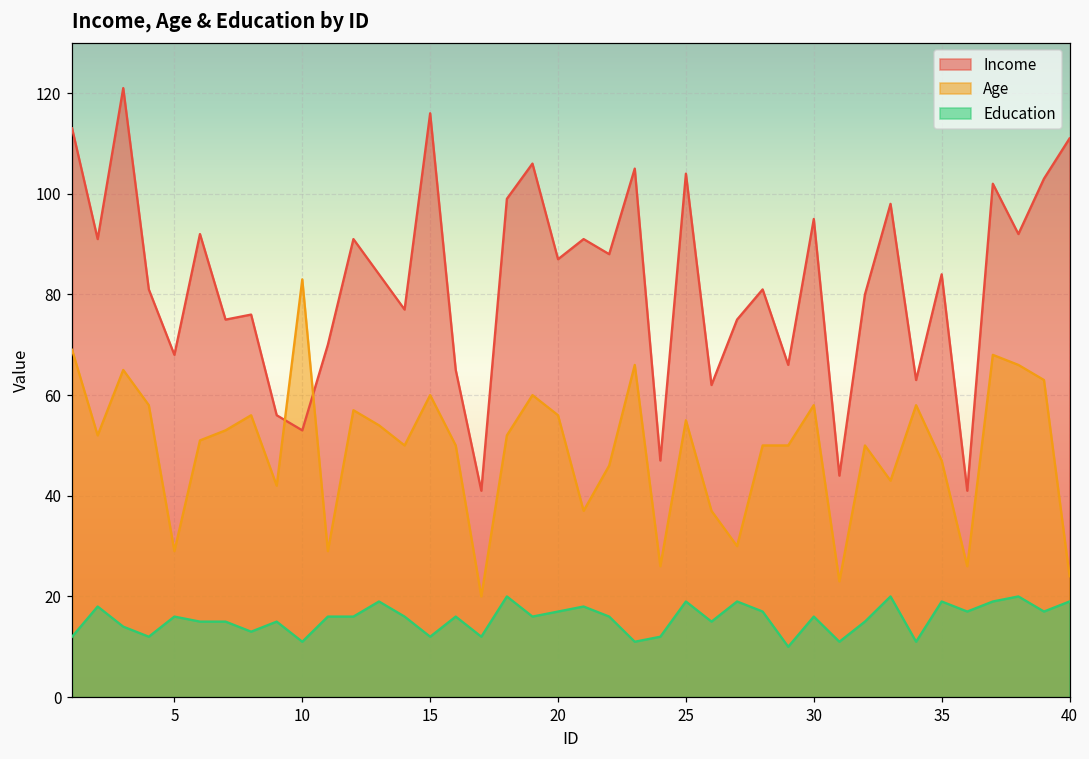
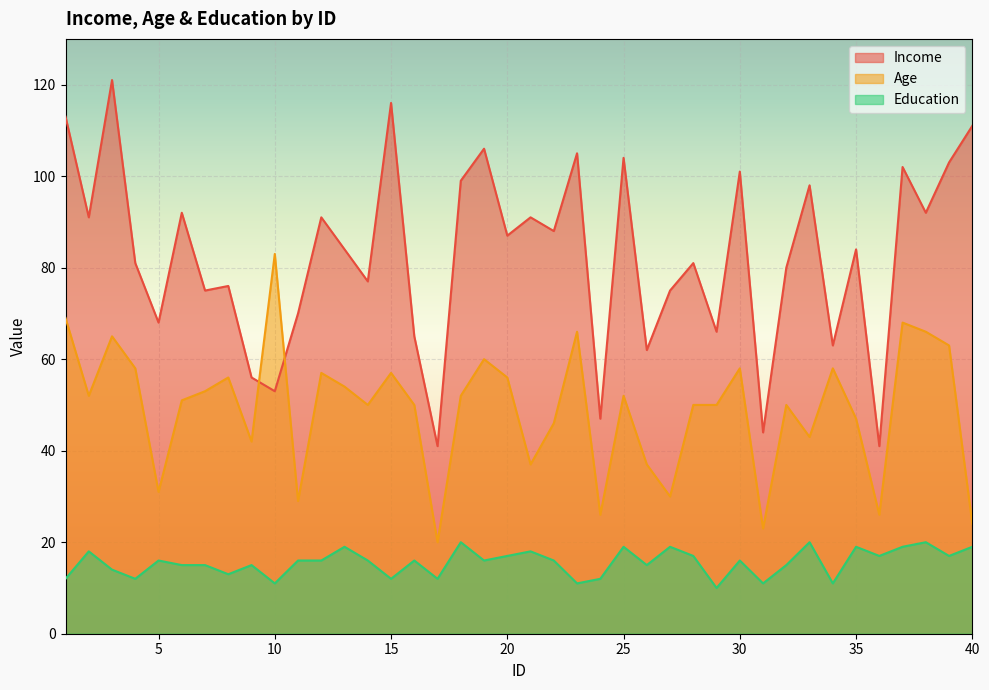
  {
    "Income": {
      "5": 68,
      "10": 53,
      "15": 116,
      "20": 87,
      "25": 104,
-     "30": 95,
+     "30": 101,
      "35": 84,
      "40": 111
    },
    "Age": {
-     "5": 29,
+     "5": 31,
      "10": 83,
-     "15": 60,
+     "15": 57,
      "20": 56,
-     "25": 55,
+     "25": 52,
      "30": 58,
      "35": 47,
      "40": 24
    },
    "Education": {
      "5": 16,
      "10": 11,
      "15": 12,
      "20": 17,
      "25": 19,
      "30": 16,
      "35": 19,
      "40": 19
    }
  }
